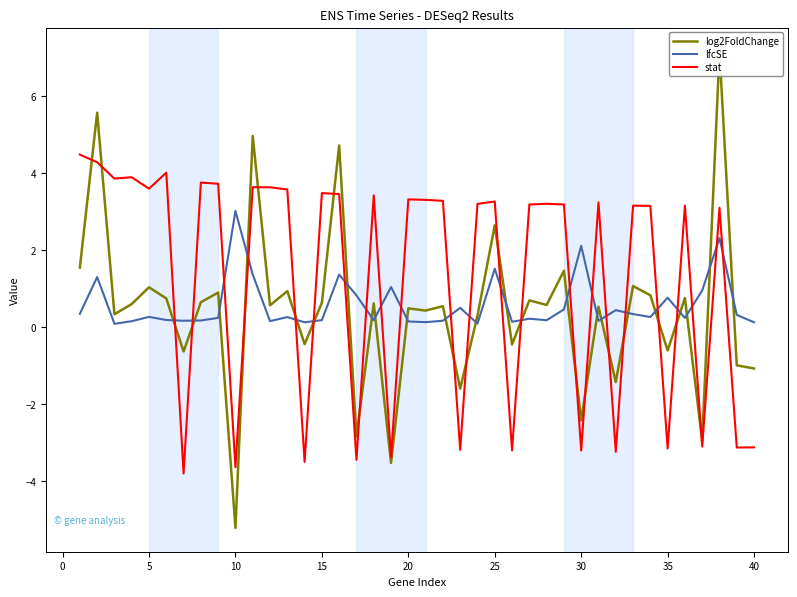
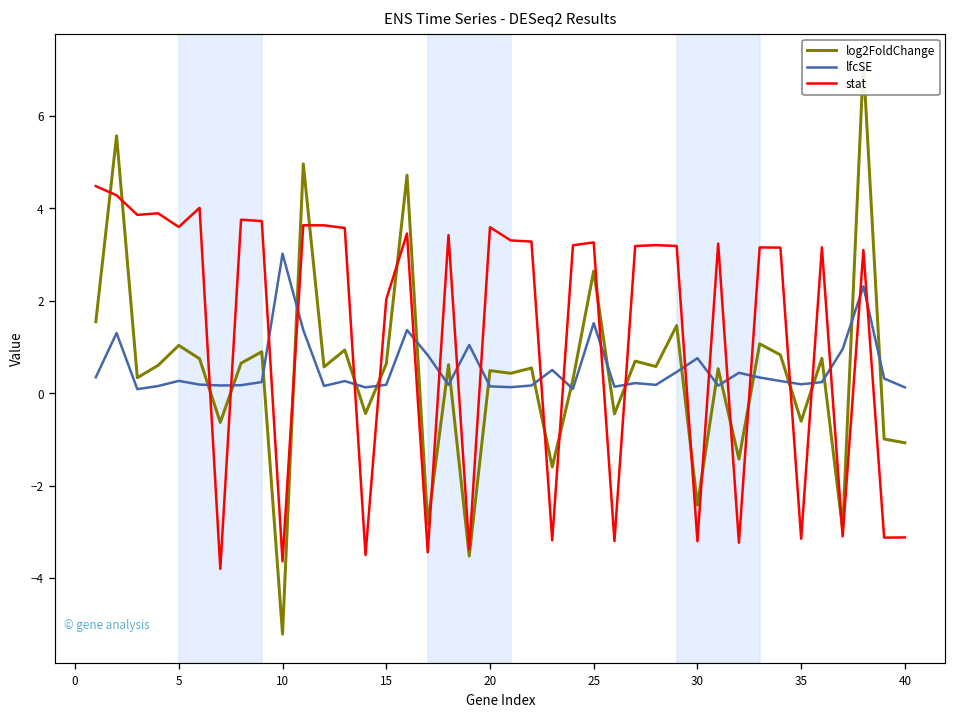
  {
    "log2FoldChange": {
      "5": 1.0,
      "10": -5.2,
      "15": 0.6,
      "20": 0.5,
      "25": 2.6,
      "30": -2.4,
      "35": -0.6,
      "40": -1.1
    },
    "lfcSE": {
      "5": 0.3,
      "10": 3.0,
      "15": 0.2,
      "20": 0.1,
      "25": 1.5,
-     "30": 2.1,
-     "35": 0.8,
+     "30": 0.8,
+     "35": 0.2,
      "40": 0.1
    },
    "stat": {
      "5": 3.6,
      "10": -3.6,
-     "15": 3.5,
-     "20": 3.3,
+     "15": 2.0,
+     "20": 3.6,
      "25": 3.3,
      "30": -3.2,
      "35": -3.1,
      "40": -3.1
    }
  }
